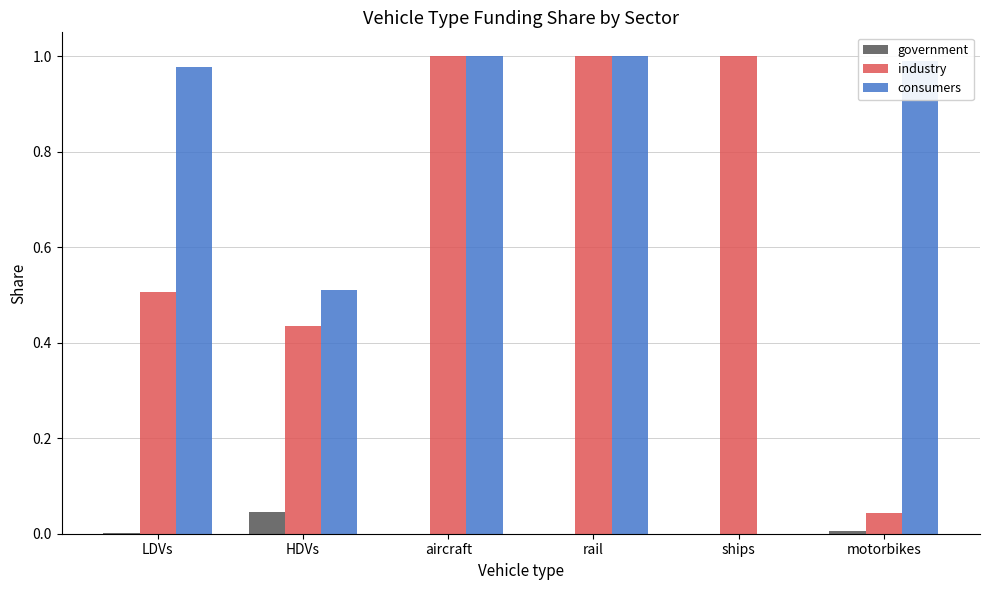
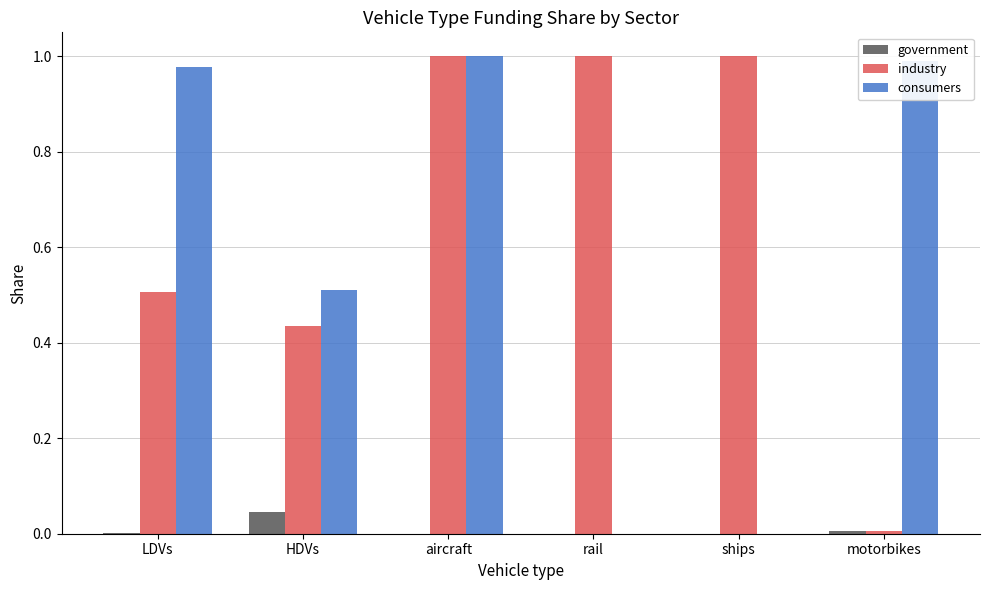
  {
    "government": {
      "HDVs": 0.05,
      "aircraft": 0.00,
      "rail": 0.00,
      "ships": 0.00,
      "motorbikes": 0.01
    },
    "industry": {
      "LDVs": 0.51,
      "HDVs": 0.43,
      "aircraft": 1.00,
      "rail": 1.00,
      "ships": 1.00,
-     "motorbikes": 0.04
+     "motorbikes": 0.00
    },
    "consumers": {
      "LDVs": 0.98,
      "HDVs": 0.51,
      "aircraft": 1,
-     "rail": 1,
+     "rail": 0,
      "ships": 0
    }
  }
